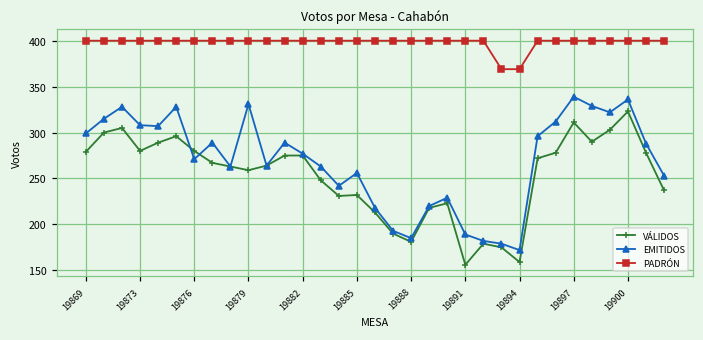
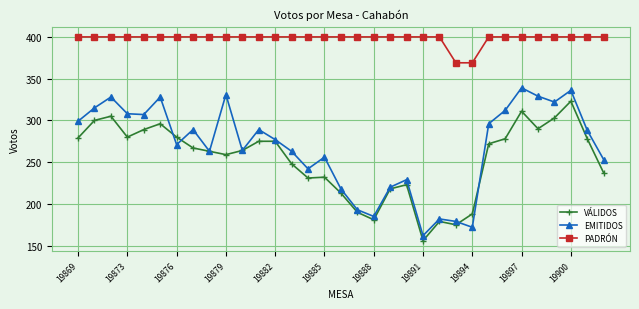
  {
    "VÁLIDOS": {
      "19869": 280,
      "19873": 280,
      "19876": 280,
      "19879": 260,
      "19885": 230,
      "19888": 180,
      "19891": 160,
-     "19894": 160,
+     "19894": 190,
      "19897": 310,
      "19900": 320
    },
    "EMITIDOS": {
      "19869": 300,
      "19873": 310,
      "19876": 270,
      "19879": 330,
      "19885": 260,
      "19888": 190,
-     "19891": 190,
+     "19891": 160,
      "19894": 170,
      "19897": 340,
      "19900": 340
    },
    "PADRÓN": {
      "19869": 400,
      "19873": 400,
      "19876": 400,
      "19879": 400,
      "19882": 400,
      "19885": 400,
      "19888": 400,
      "19891": 400,
      "19894": 370,
      "19897": 400,
      "19900": 400
    }
  }
